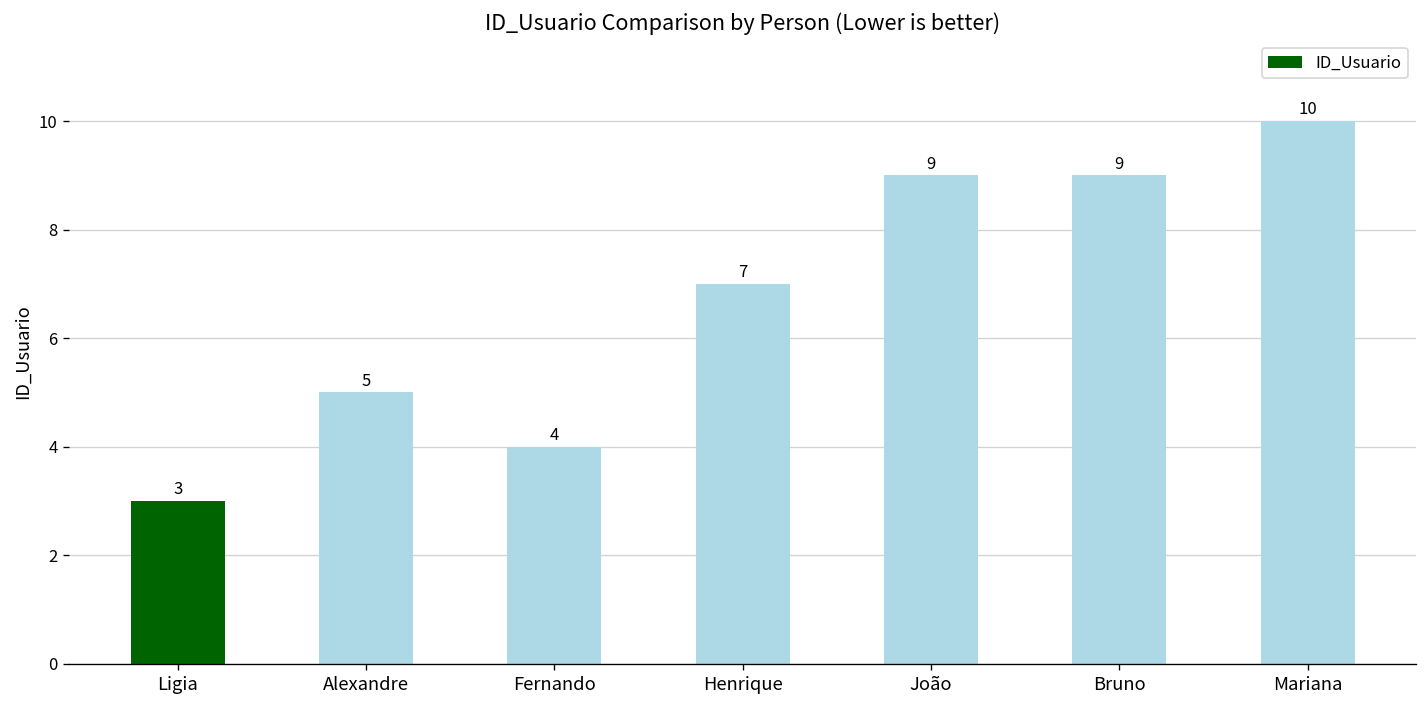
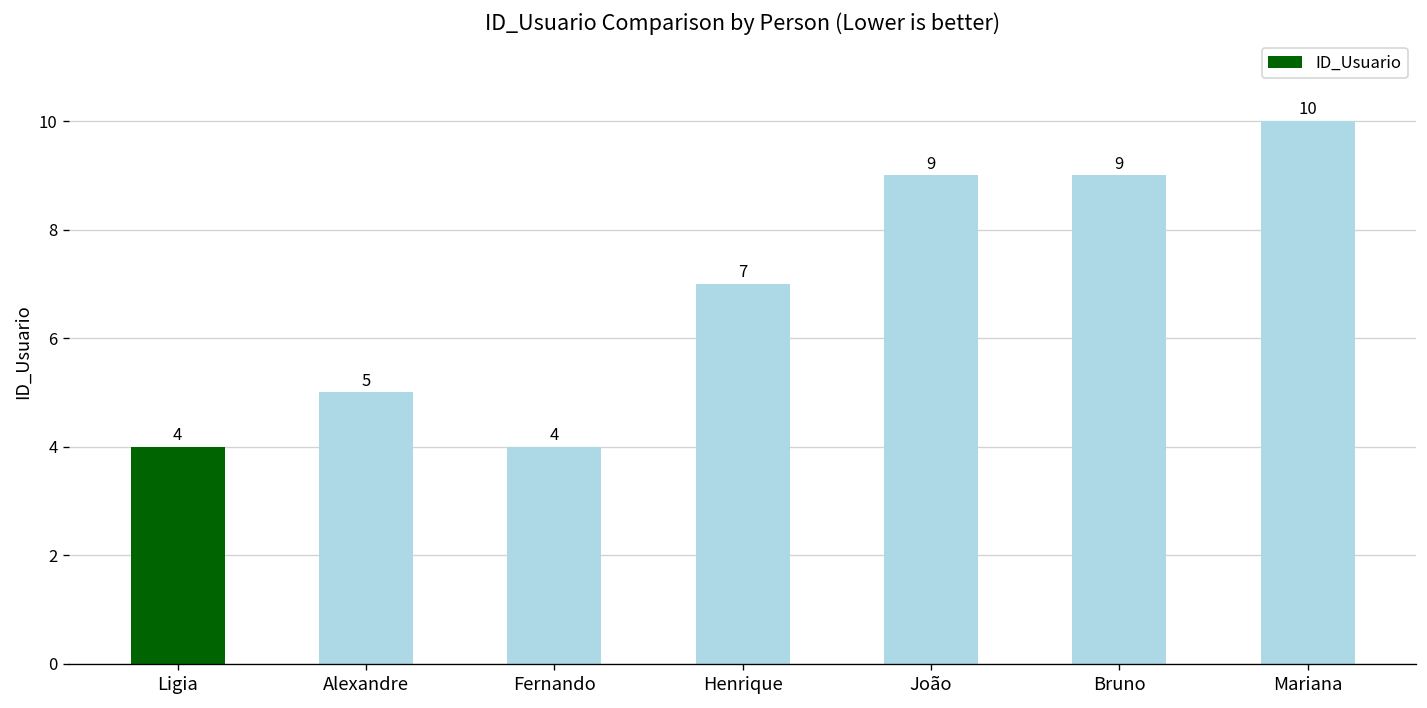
  {
-   "Ligia": 3,
+   "Ligia": 4,
    "Alexandre": 5,
    "Fernando": 4,
    "Henrique": 7,
    "João": 9,
    "Bruno": 9,
    "Mariana": 10
  }
